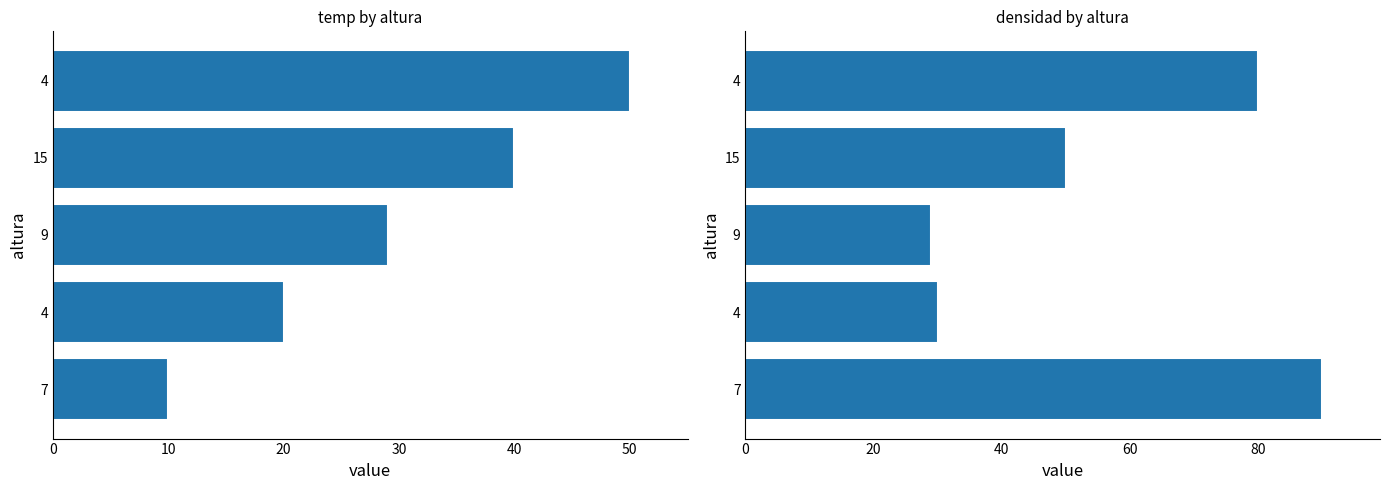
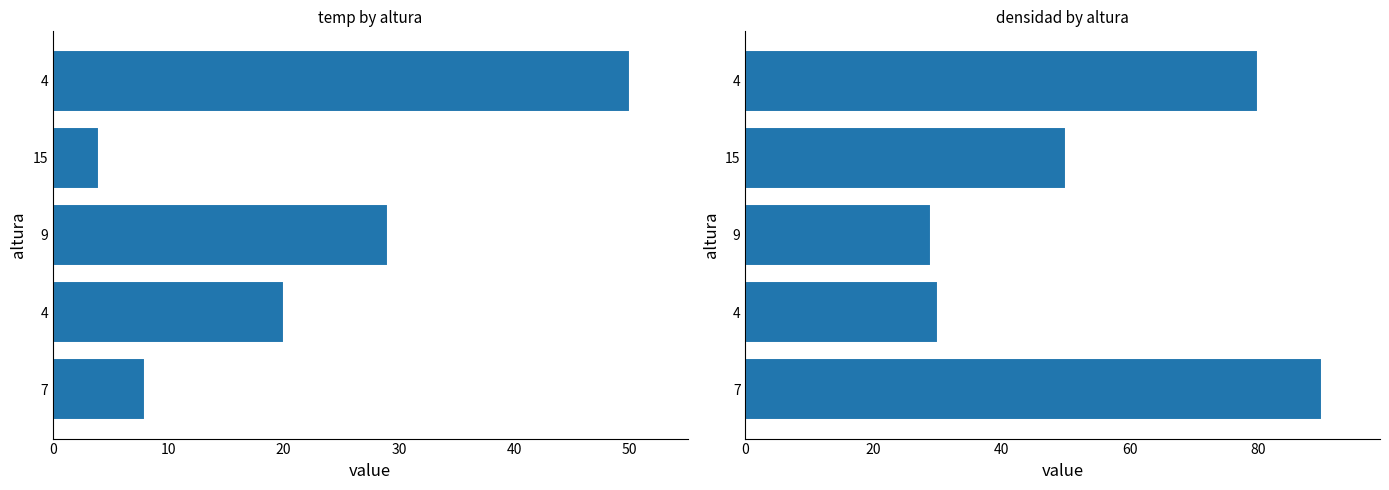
  {
    "temp by altura": {
-     "15": 40,
+     "15": 4,
      "9": 29,
-     "7": 10
+     "7": 8
    },
    "densidad by altura": {
      "15": 50,
      "9": 29,
      "7": 90
    }
  }
